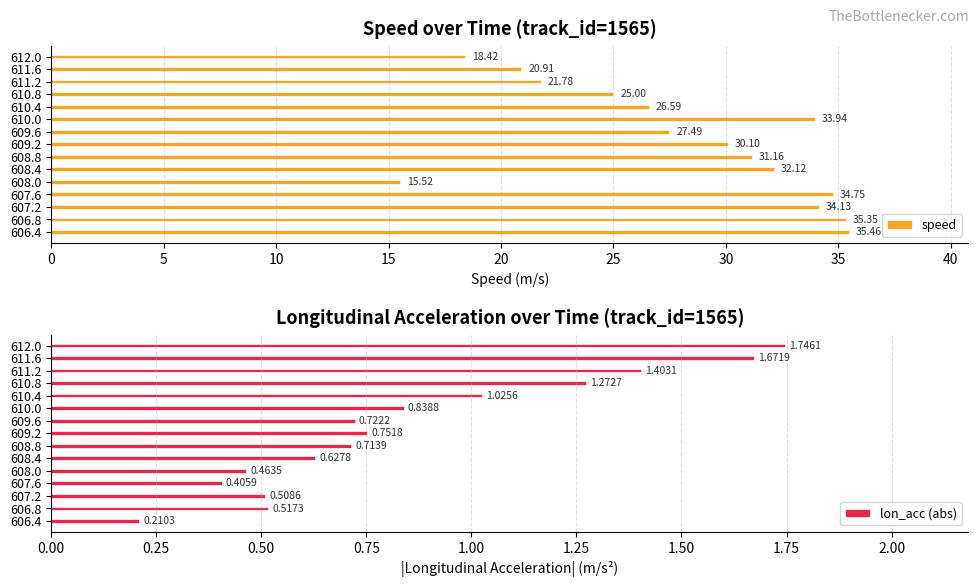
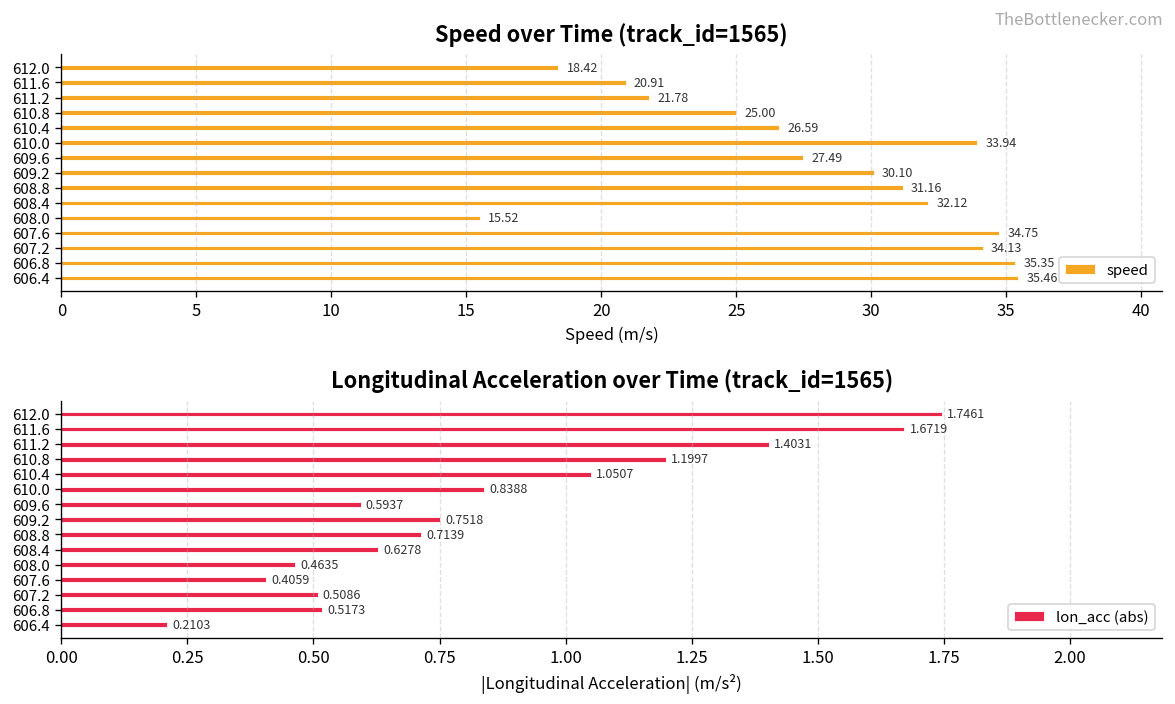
  {
    "Speed over Time (track_id=1565)": {
      "612.0": 18.42,
      "611.6": 20.91,
      "611.2": 21.78,
      "610.8": 25.00,
      "610.4": 26.59,
      "610.0": 33.94,
      "609.6": 27.49,
      "609.2": 30.10,
      "608.8": 31.16,
      "608.4": 32.12,
      "608.0": 15.52,
      "607.6": 34.75,
      "607.2": 34.13,
      "606.8": 35.35,
      "606.4": 35.46
    },
    "Longitudinal Acceleration over Time (track_id=1565)": {
      "612.0": 1.7461,
      "611.6": 1.6719,
      "611.2": 1.4031,
-     "610.8": 1.2727,
-     "610.4": 1.0256,
+     "610.8": 1.1997,
+     "610.4": 1.0507,
      "610.0": 0.8388,
-     "609.6": 0.7222,
+     "609.6": 0.5937,
      "609.2": 0.7518,
      "608.8": 0.7139,
      "608.4": 0.6278,
      "608.0": 0.4635,
      "607.6": 0.4059,
      "607.2": 0.5086,
      "606.8": 0.5173,
      "606.4": 0.2103
    }
  }
